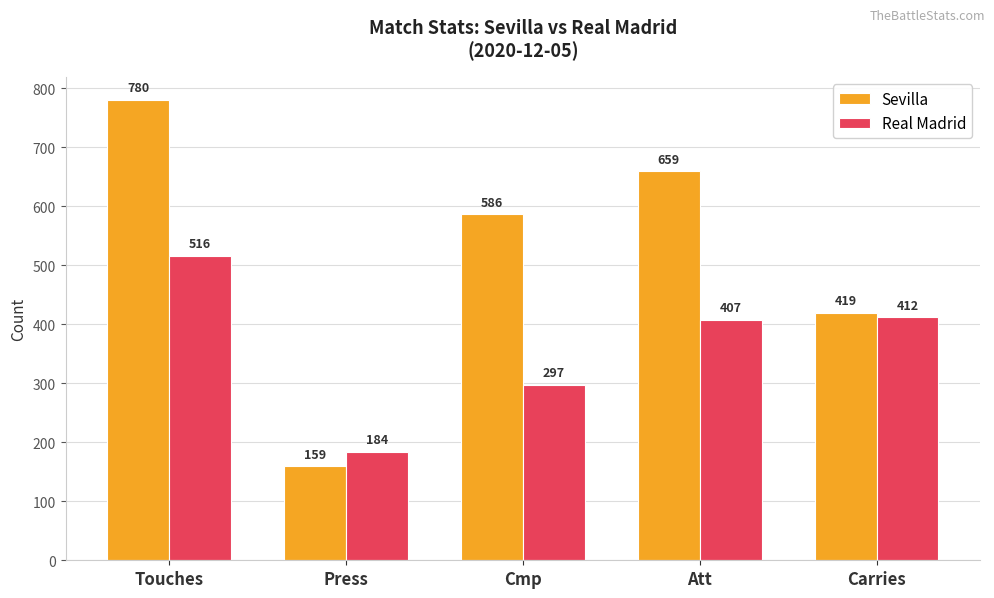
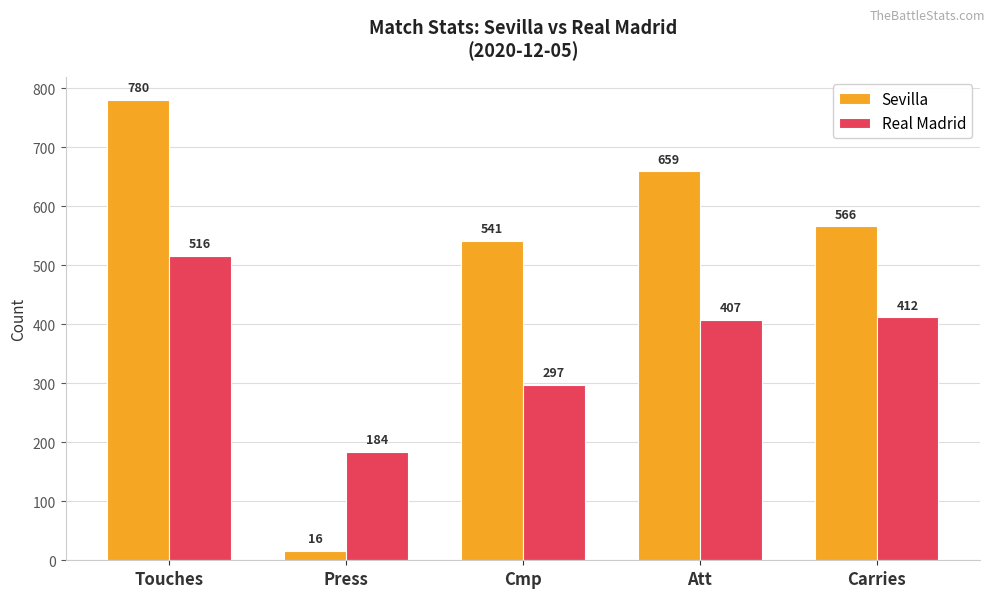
  {
    "Sevilla": {
      "Touches": 780,
-     "Press": 159,
-     "Cmp": 586,
+     "Press": 16,
+     "Cmp": 541,
      "Att": 659,
-     "Carries": 419
+     "Carries": 566
    },
    "Real Madrid": {
      "Touches": 516,
      "Press": 184,
      "Cmp": 297,
      "Att": 407,
      "Carries": 412
    }
  }
